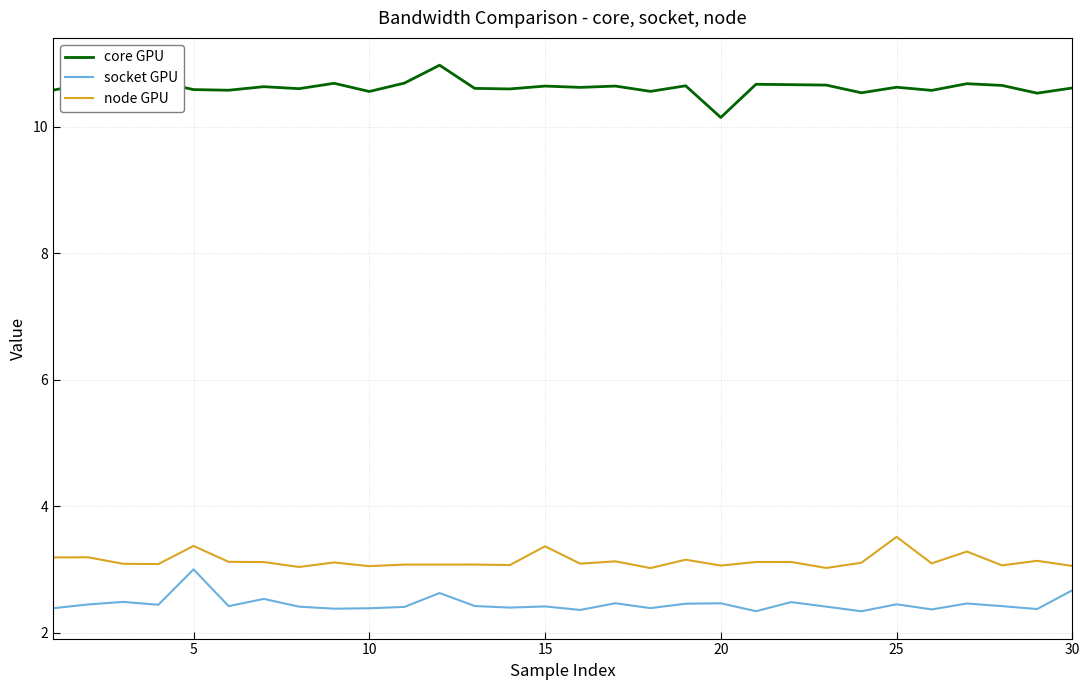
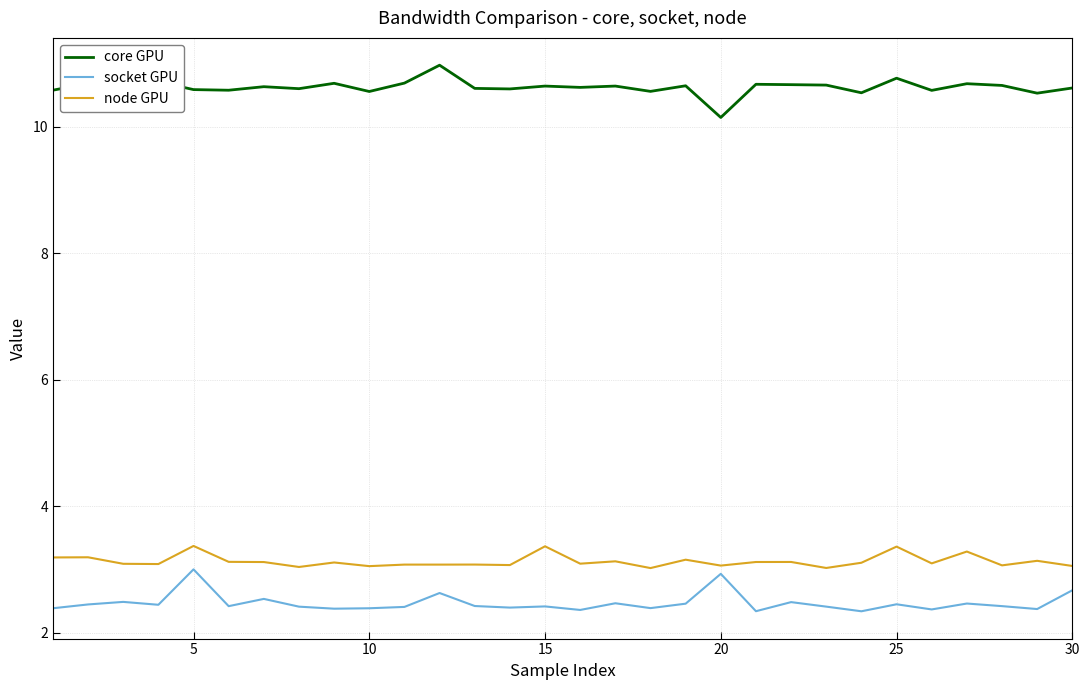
  {
    "core GPU": {
      "5": 10.6,
      "10": 10.6,
      "15": 10.6,
      "20": 10.1,
-     "25": 10.6,
+     "25": 10.8,
      "30": 10.6
    },
    "socket GPU": {
      "5": 3.0,
      "10": 2.4,
      "15": 2.4,
-     "20": 2.5,
+     "20": 2.9,
      "25": 2.5,
      "30": 2.7
    },
    "node GPU": {
      "5": 3.4,
      "10": 3.1,
      "15": 3.4,
      "20": 3.1,
-     "25": 3.5,
+     "25": 3.4,
      "30": 3.1
    }
  }
